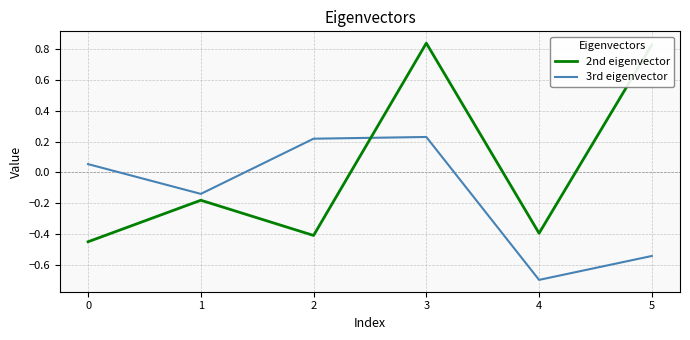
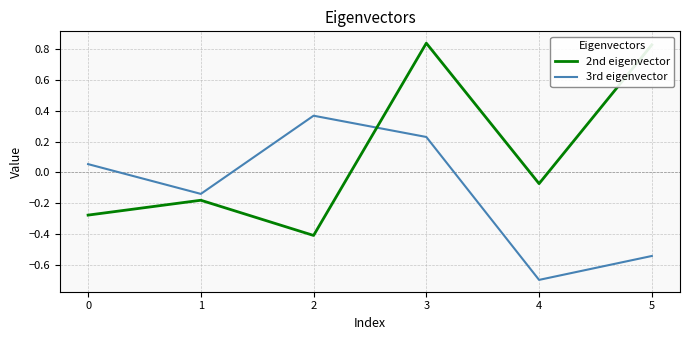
  {
    "2nd eigenvector": {
-     "0": -0.45,
+     "0": -0.28,
      "1": -0.18,
      "2": -0.41,
      "3": 0.84,
-     "4": -0.40
+     "4": -0.07
    },
    "3rd eigenvector": {
      "0": 0.05,
      "1": -0.14,
-     "2": 0.22,
+     "2": 0.37,
      "3": 0.23,
      "4": -0.70,
      "5": -0.54
    }
  }
